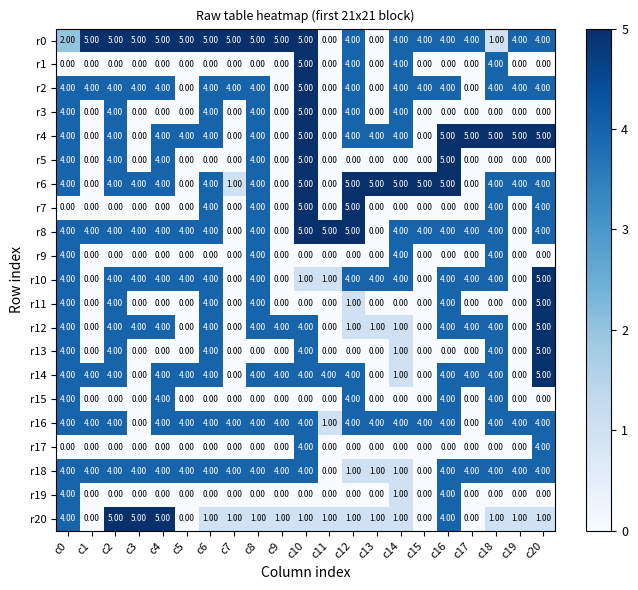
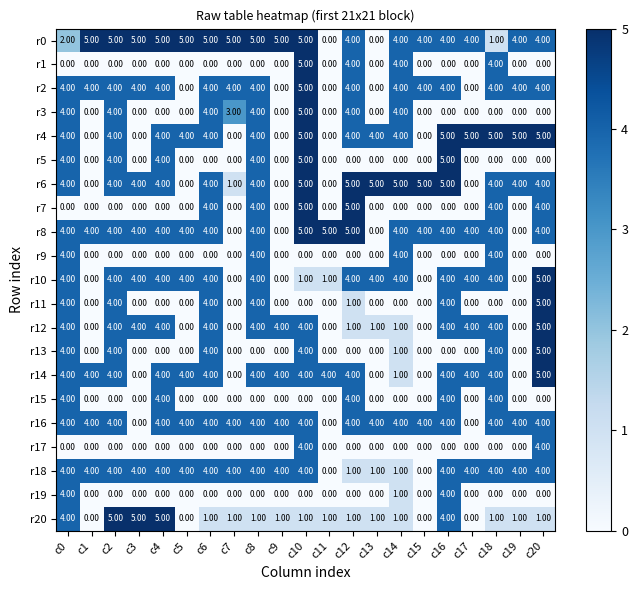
  {
    "r3": {
      "c0": 4.00,
      "c1": 0.00,
      "c2": 4.00,
      "c3": 0.00,
      "c4": 0.00,
      "c5": 0.00,
      "c6": 4.00,
-     "c7": 0.00,
+     "c7": 3.00,
      "c8": 4.00,
      "c9": 0.00,
      "c10": 5.00,
      "c11": 0.00,
      "c12": 4.00,
      "c13": 0.00,
      "c14": 4.00,
      "c15": 0.00,
      "c16": 0.00,
      "c17": 0.00,
      "c18": 0.00,
      "c19": 0.00,
      "c20": 0.00
    },
    "r16": {
      "c0": 4.00,
      "c1": 4.00,
      "c2": 4.00,
      "c3": 0.00,
      "c4": 4.00,
      "c5": 4.00,
      "c6": 4.00,
      "c7": 4.00,
      "c8": 4.00,
      "c9": 4.00,
      "c10": 4.00,
-     "c11": 1.00,
+     "c11": 0.00,
      "c12": 4.00,
      "c13": 4.00,
      "c14": 4.00,
      "c15": 4.00,
      "c16": 4.00,
      "c17": 0.00,
      "c18": 4.00,
      "c19": 4.00,
      "c20": 4.00
    }
  }
